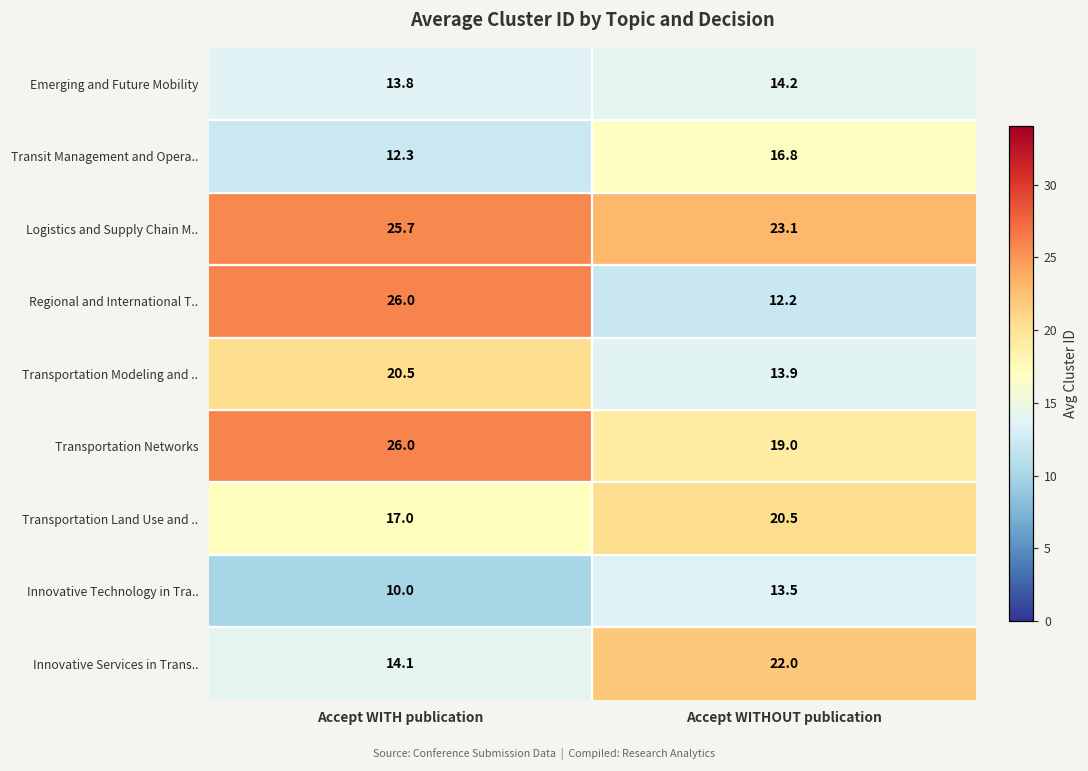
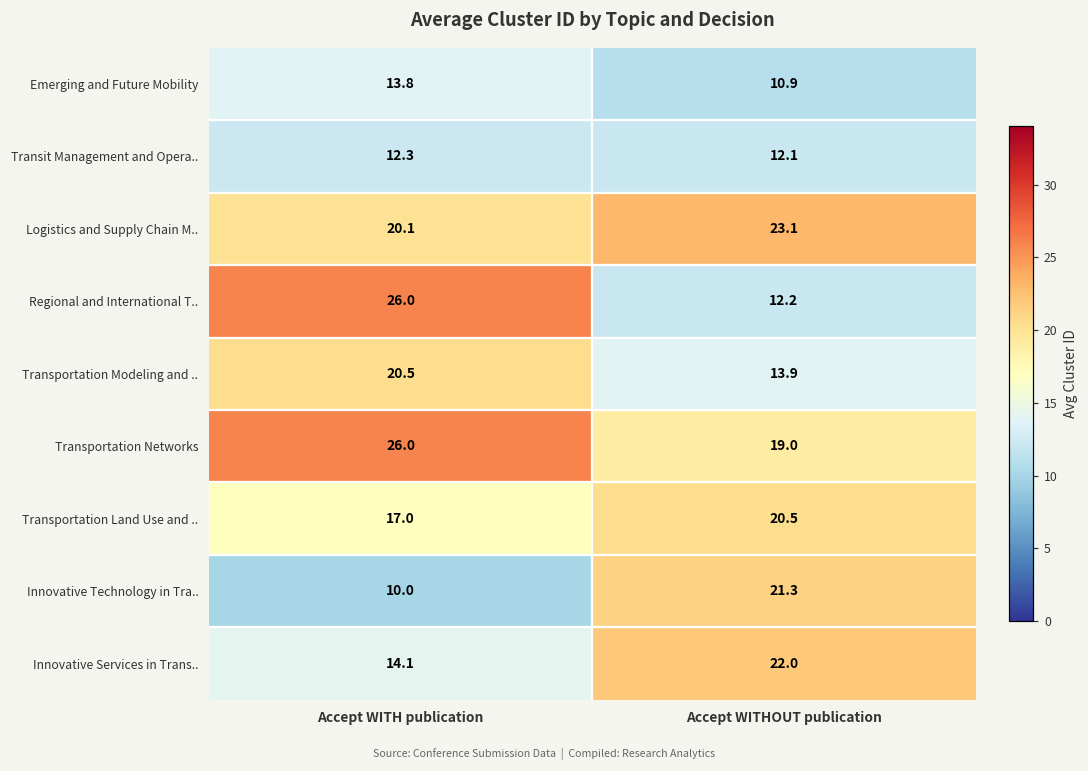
  {
    "Emerging and Future Mobility": {
      "Accept WITH publication": 13.8,
-     "Accept WITHOUT publication": 14.2
+     "Accept WITHOUT publication": 10.9
    },
    "Transit Management and Opera..": {
      "Accept WITH publication": 12.3,
-     "Accept WITHOUT publication": 16.8
+     "Accept WITHOUT publication": 12.1
    },
    "Logistics and Supply Chain M..": {
-     "Accept WITH publication": 25.7,
+     "Accept WITH publication": 20.1,
      "Accept WITHOUT publication": 23.1
    },
    "Regional and International T..": {
      "Accept WITH publication": 26.0,
      "Accept WITHOUT publication": 12.2
    },
    "Transportation Modeling and ..": {
      "Accept WITH publication": 20.5,
      "Accept WITHOUT publication": 13.9
    },
    "Transportation Networks": {
      "Accept WITH publication": 26.0,
      "Accept WITHOUT publication": 19.0
    },
    "Transportation Land Use and ..": {
      "Accept WITH publication": 17.0,
      "Accept WITHOUT publication": 20.5
    },
    "Innovative Technology in Tra..": {
      "Accept WITH publication": 10.0,
-     "Accept WITHOUT publication": 13.5
+     "Accept WITHOUT publication": 21.3
    },
    "Innovative Services in Trans..": {
      "Accept WITH publication": 14.1,
      "Accept WITHOUT publication": 22.0
    }
  }
